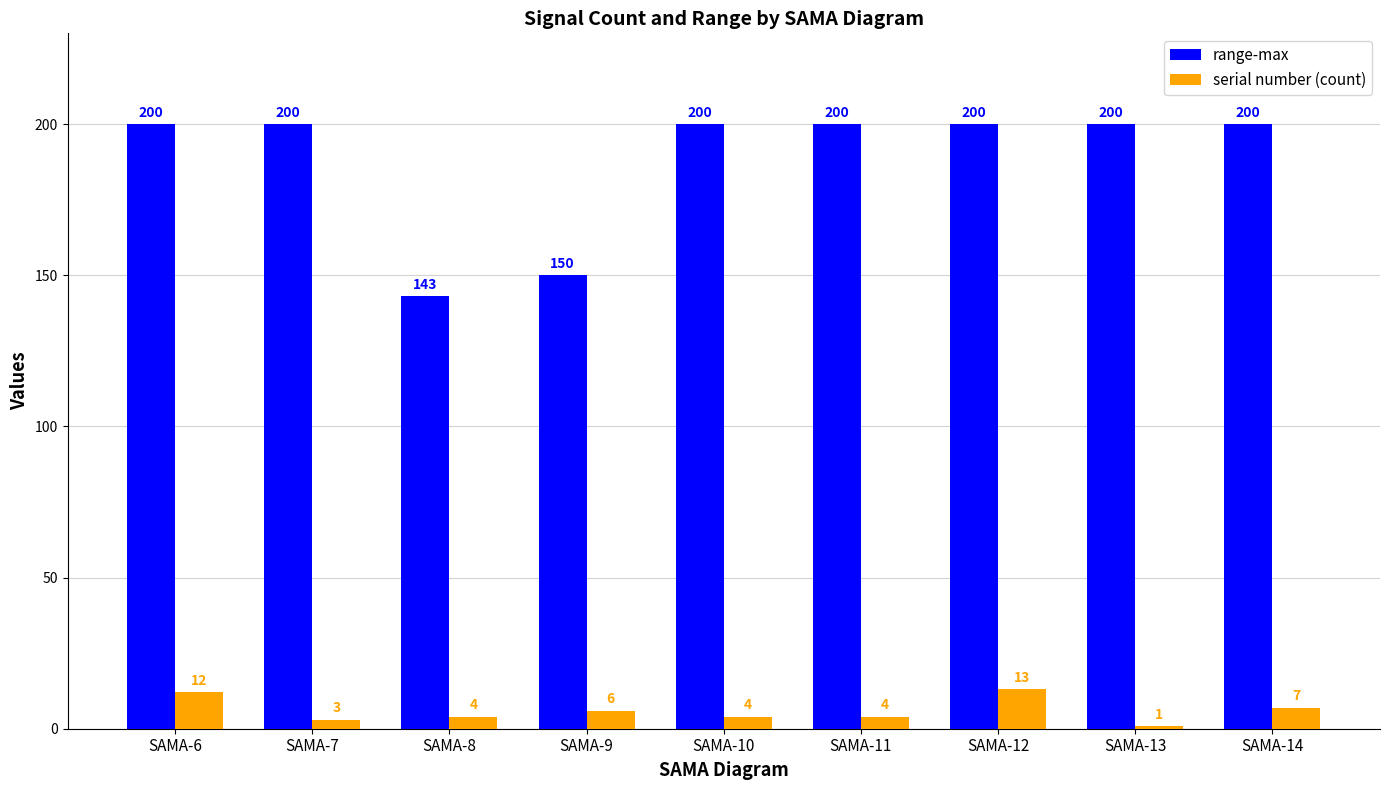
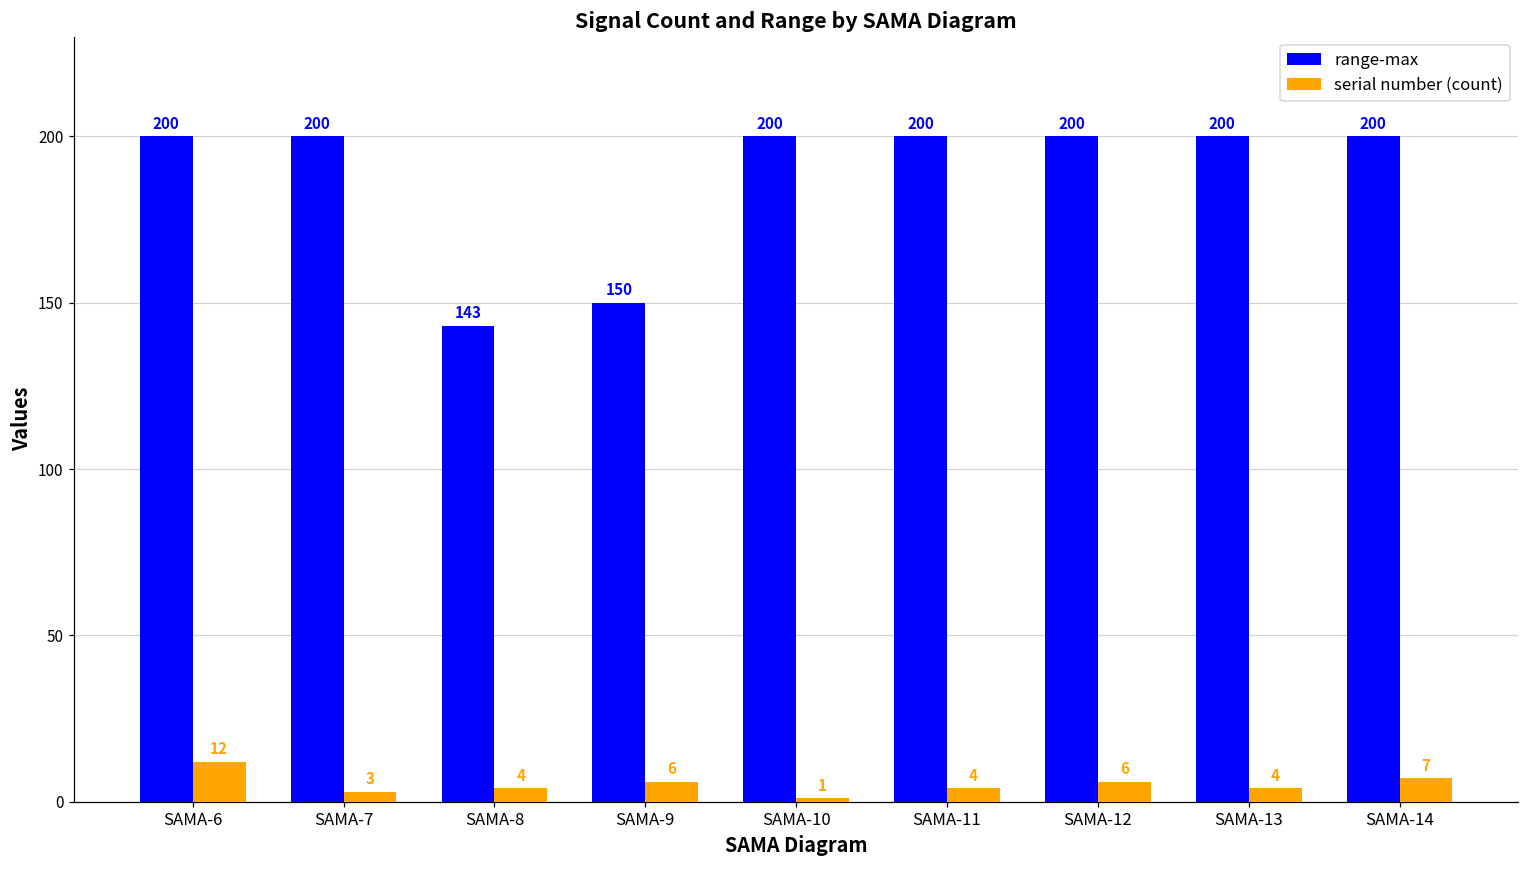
  {
    "range-max": {
      "SAMA-6": 200,
      "SAMA-7": 200,
      "SAMA-8": 143,
      "SAMA-9": 150,
      "SAMA-10": 200,
      "SAMA-11": 200,
      "SAMA-12": 200,
      "SAMA-13": 200,
      "SAMA-14": 200
    },
    "serial number (count)": {
      "SAMA-6": 12,
      "SAMA-7": 3,
      "SAMA-8": 4,
      "SAMA-9": 6,
-     "SAMA-10": 4,
+     "SAMA-10": 1,
      "SAMA-11": 4,
-     "SAMA-12": 13,
-     "SAMA-13": 1,
+     "SAMA-12": 6,
+     "SAMA-13": 4,
      "SAMA-14": 7
    }
  }
